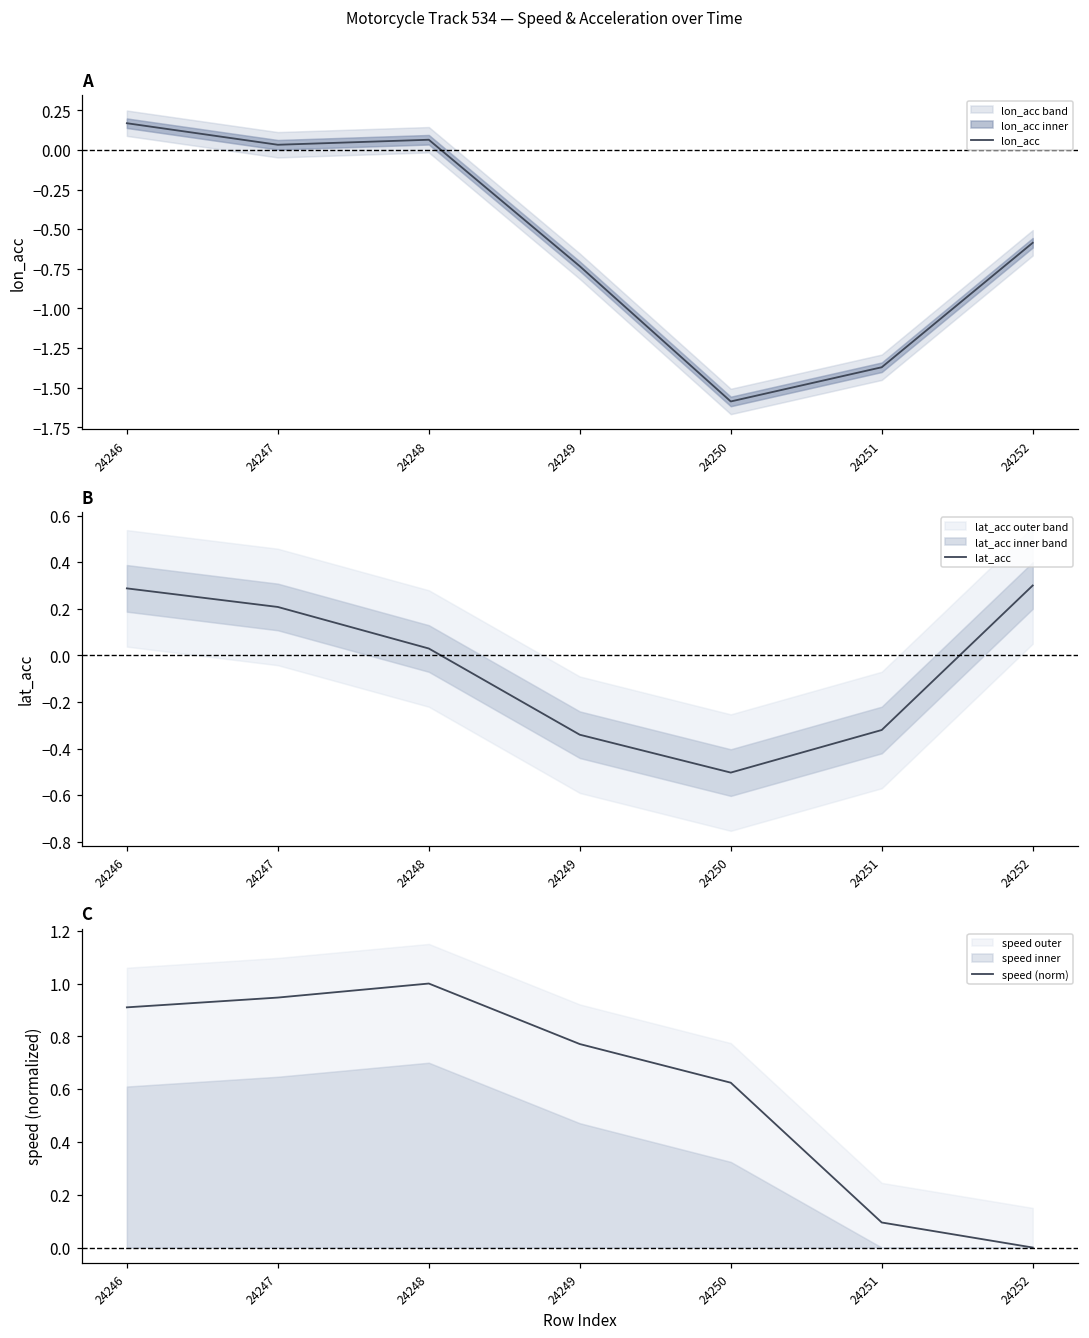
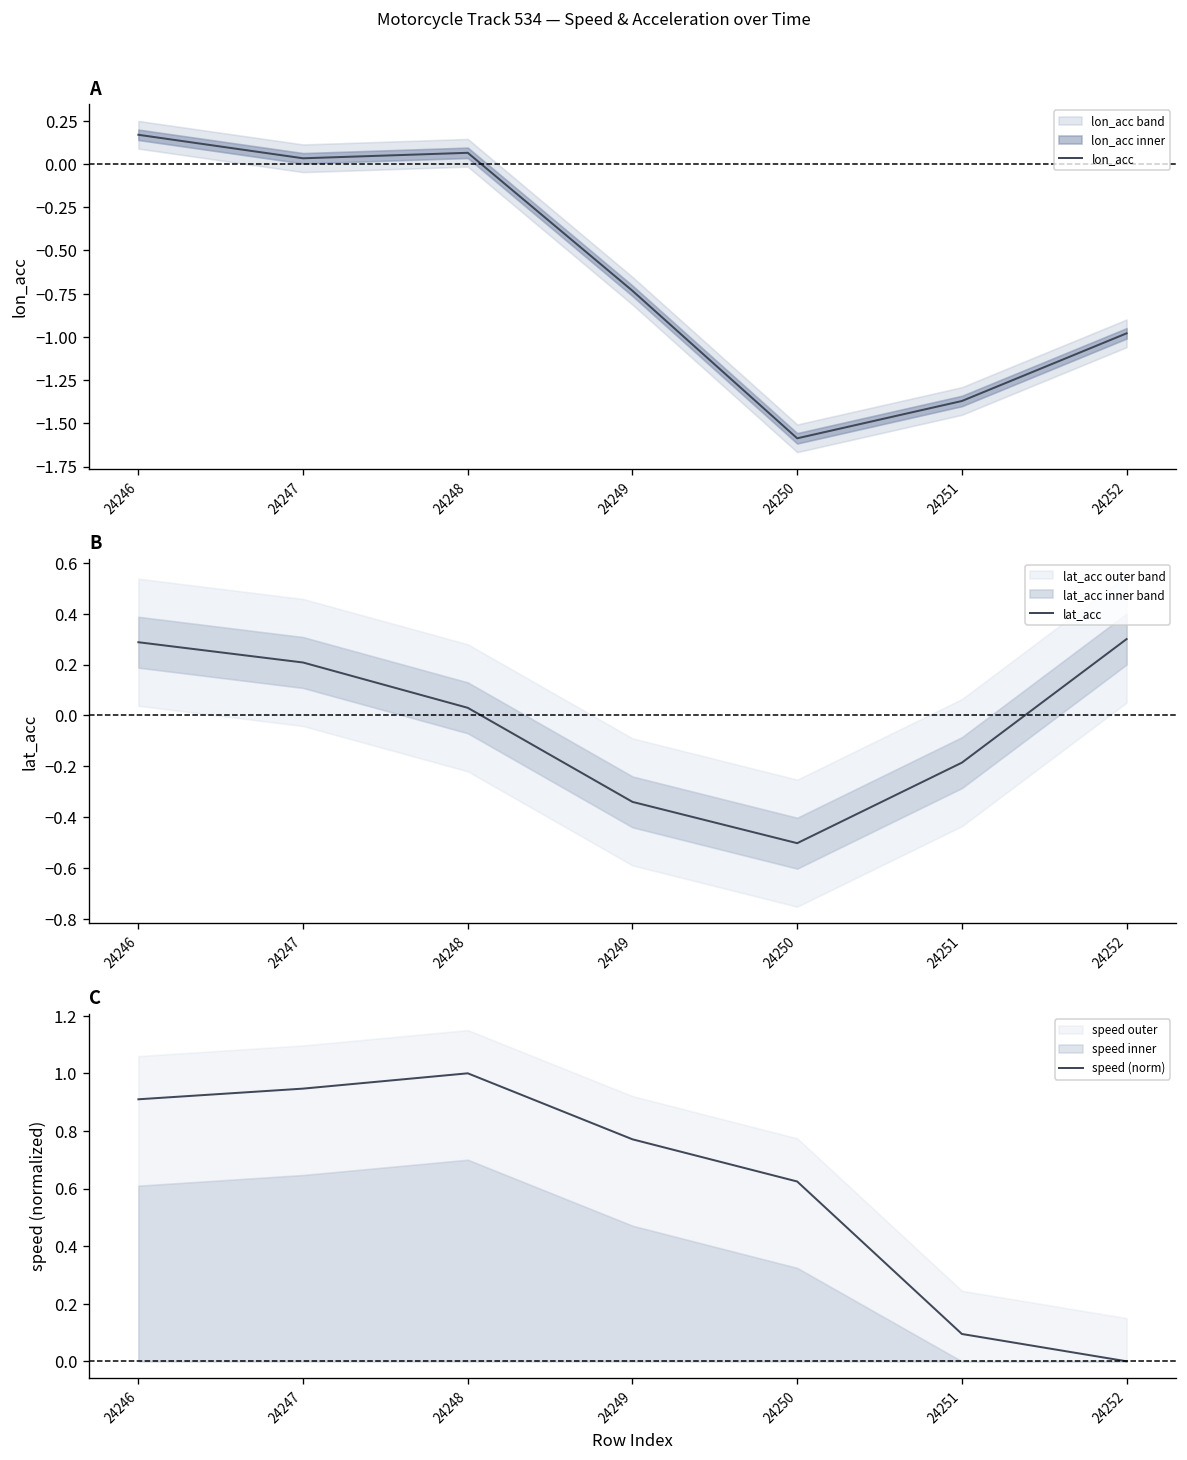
  {
    "A": {
      "lon_acc": {
        "24246": 0.17,
        "24247": 0.03,
        "24248": 0.06,
        "24249": -0.73,
        "24250": -1.59,
        "24251": -1.37,
-       "24252": -0.59
+       "24252": -0.98
      }
    },
    "B": {
      "lat_acc": {
        "24246": 0.29,
        "24247": 0.21,
        "24248": 0.03,
        "24249": -0.34,
        "24250": -0.50,
-       "24251": -0.32,
+       "24251": -0.19,
        "24252": 0.30
      }
    },
    "C": {
      "speed (norm)": {
        "24246": 0.91,
        "24247": 0.95,
        "24248": 1.00,
        "24249": 0.77,
        "24250": 0.62,
        "24251": 0.09
      }
    }
  }
